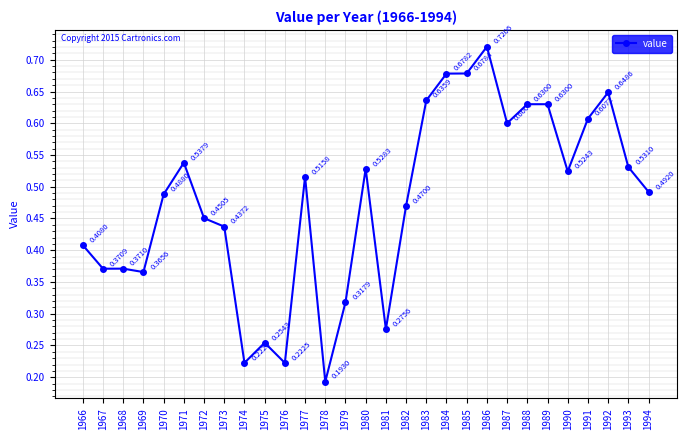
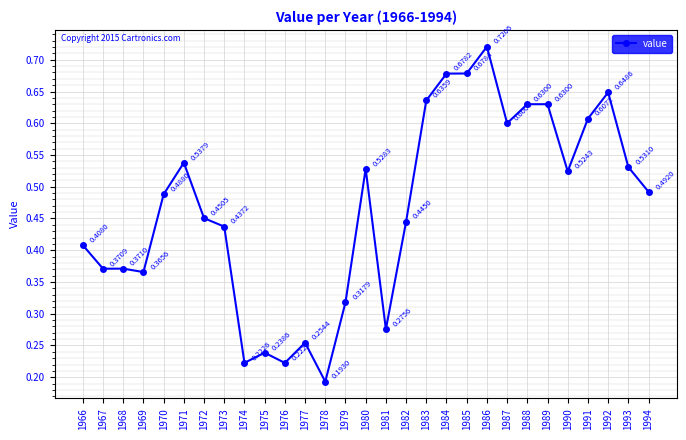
  {
    "1966": 0.4080,
    "1968": 0.3710,
    "1969": 0.3656,
    "1970": 0.4880,
    "1971": 0.5379,
    "1972": 0.4505,
    "1973": 0.4372,
-   "1975": 0.2543,
+   "1975": 0.2386,
    "1976": 0.2225,
-   "1977": 0.5158,
+   "1977": 0.2544,
    "1978": 0.1930,
    "1979": 0.3179,
    "1980": 0.5283,
    "1981": 0.2756,
-   "1982": 0.4700,
+   "1982": 0.4450,
    "1983": 0.6359,
    "1985": 0.6784,
    "1986": 0.7206,
    "1989": 0.6300,
    "1990": 0.5243,
    "1991": 0.6072,
    "1992": 0.6486,
    "1993": 0.5310,
    "1994": 0.4920
  }
